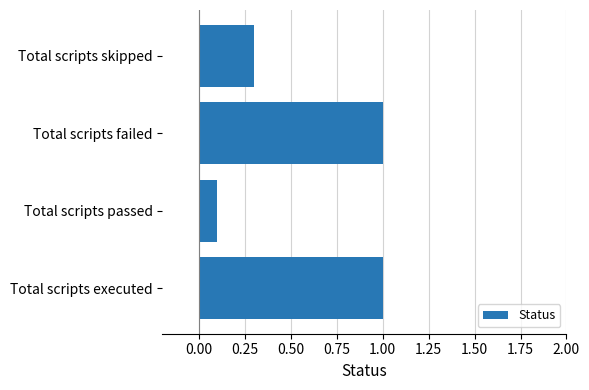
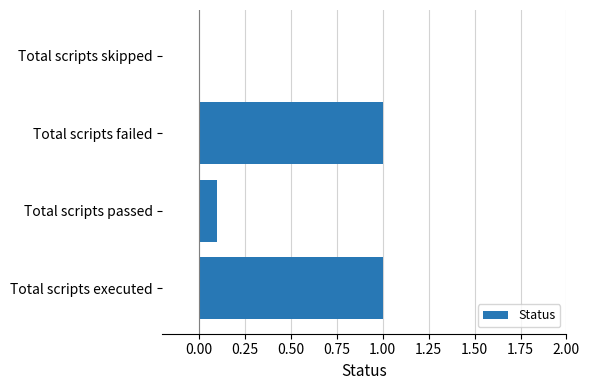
  {
-   "Total scripts skipped": 0.3,
+   "Total scripts skipped": 0.0,
    "Total scripts failed": 1.0,
    "Total scripts passed": 0.1,
    "Total scripts executed": 1.0
  }
